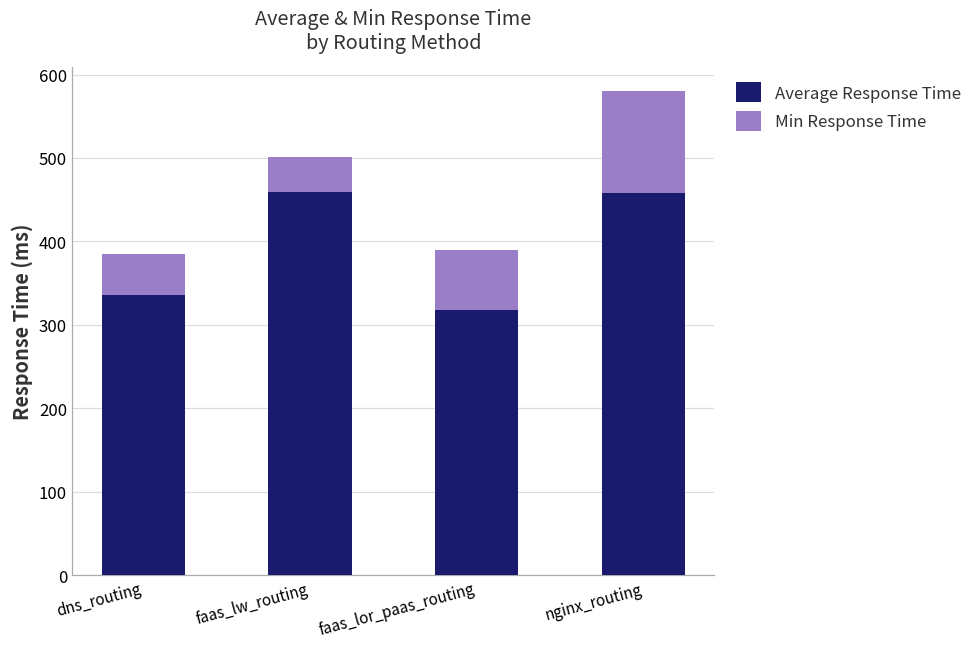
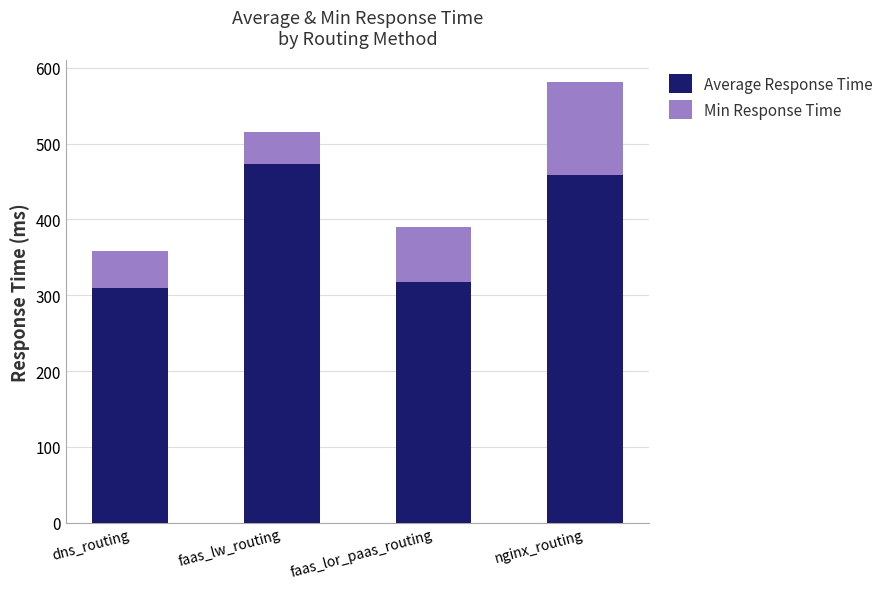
  {
    "Average Response Time": {
-     "dns_routing": 340,
-     "faas_lw_routing": 460,
+     "dns_routing": 310,
+     "faas_lw_routing": 470,
      "faas_lor_paas_routing": 320,
      "nginx_routing": 460
    },
    "Min Response Time": {
      "dns_routing": 50,
      "faas_lw_routing": 40,
      "faas_lor_paas_routing": 70,
      "nginx_routing": 120
    }
  }
